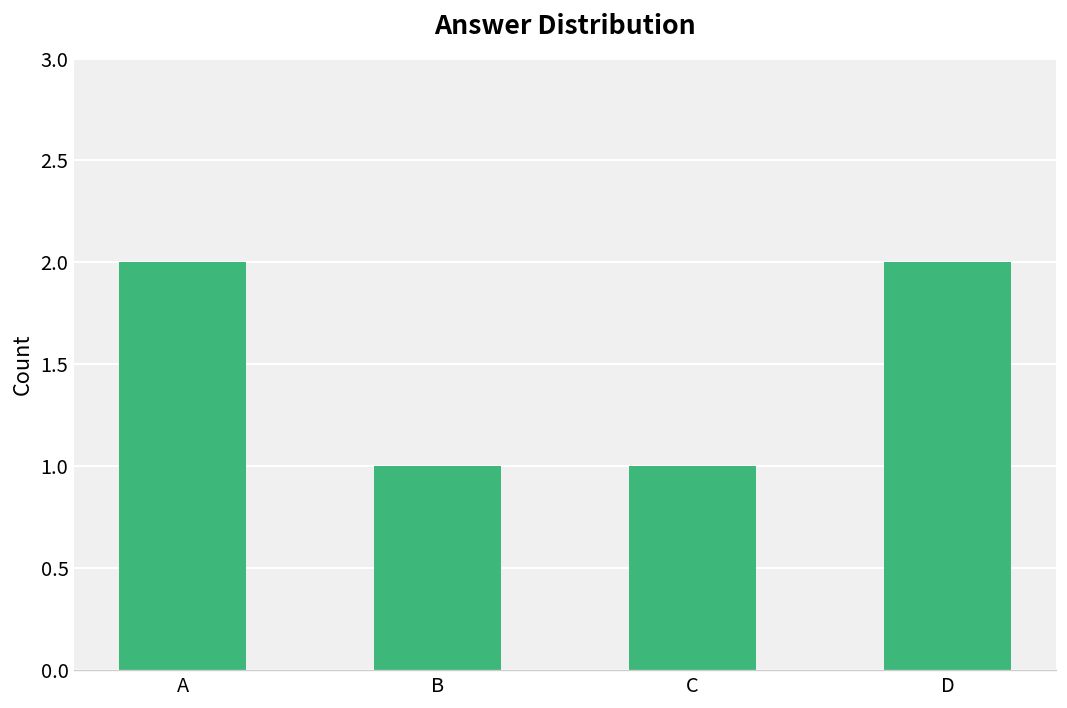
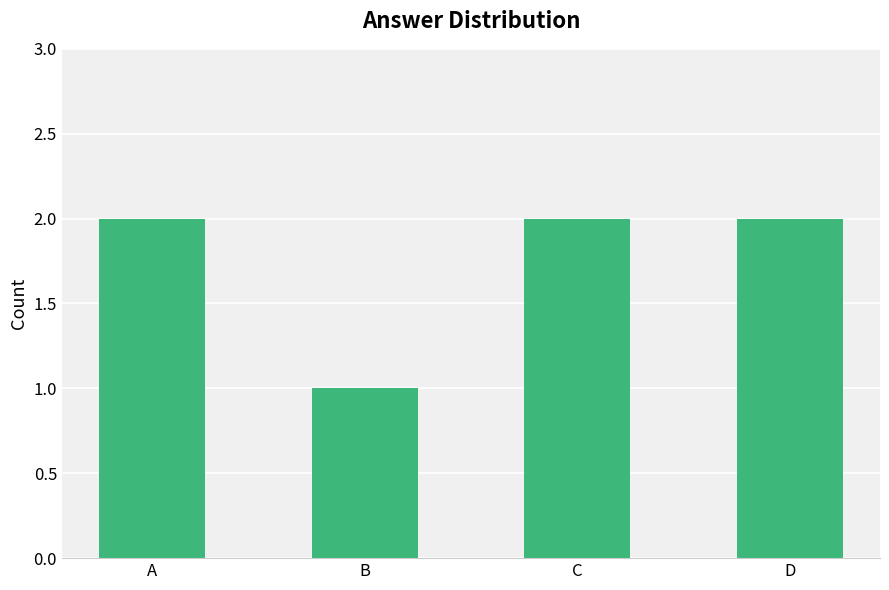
  {
    "A": 2,
    "B": 1,
-   "C": 1,
+   "C": 2,
    "D": 2
  }
